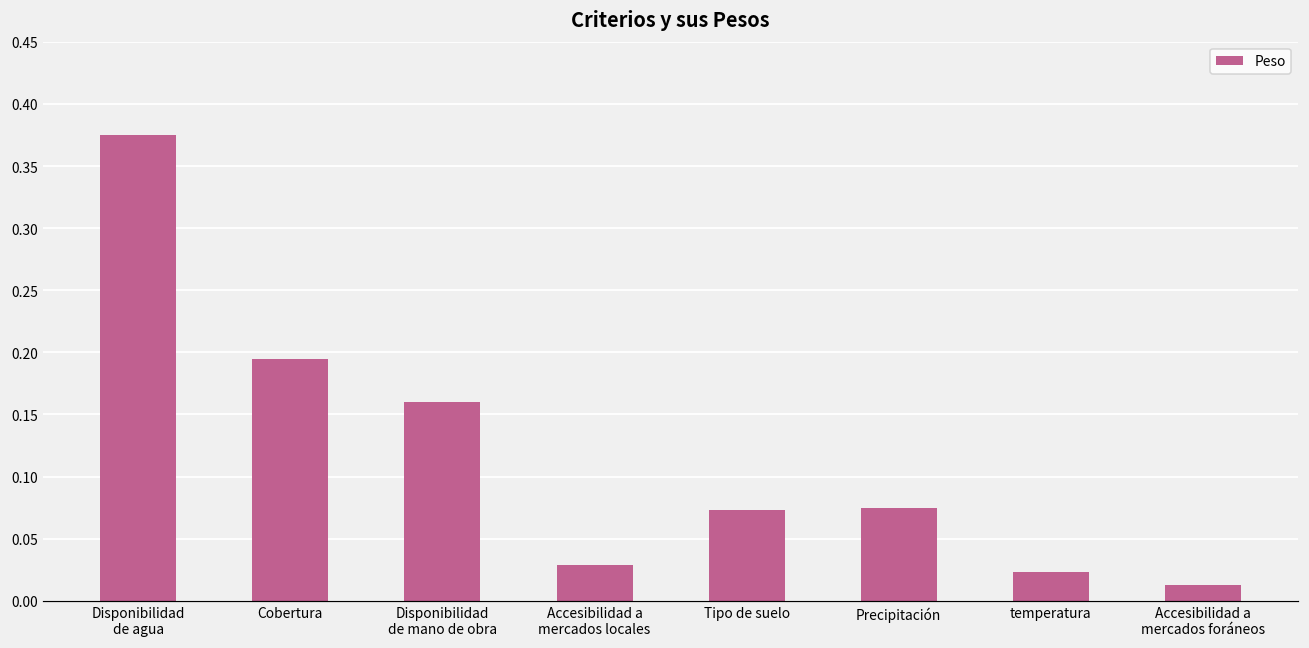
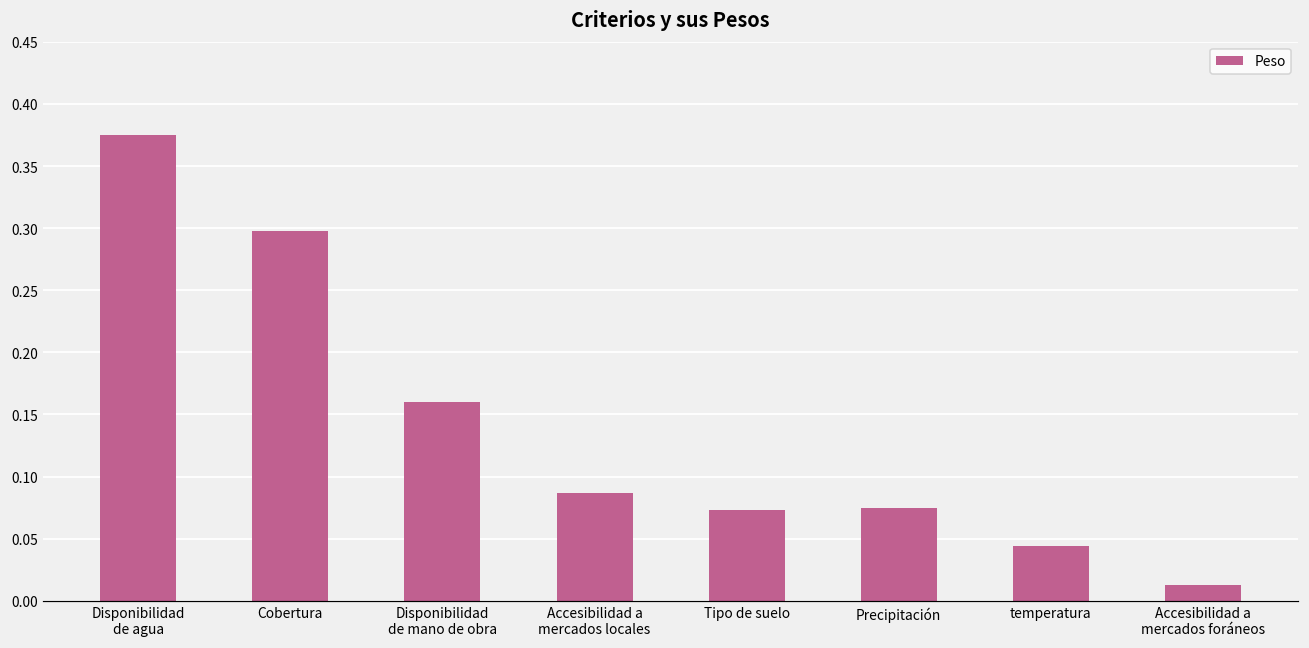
  {
    "Disponibilidad de agua": 0.375,
-   "Cobertura": 0.195,
+   "Cobertura": 0.298,
    "Disponibilidad de mano de obra": 0.160,
-   "Accesibilidad a mercados locales": 0.029,
+   "Accesibilidad a mercados locales": 0.087,
    "Tipo de suelo": 0.073,
    "Precipitación": 0.075,
-   "temperatura": 0.023,
+   "temperatura": 0.044,
    "Accesibilidad a mercados foráneos": 0.013
  }
